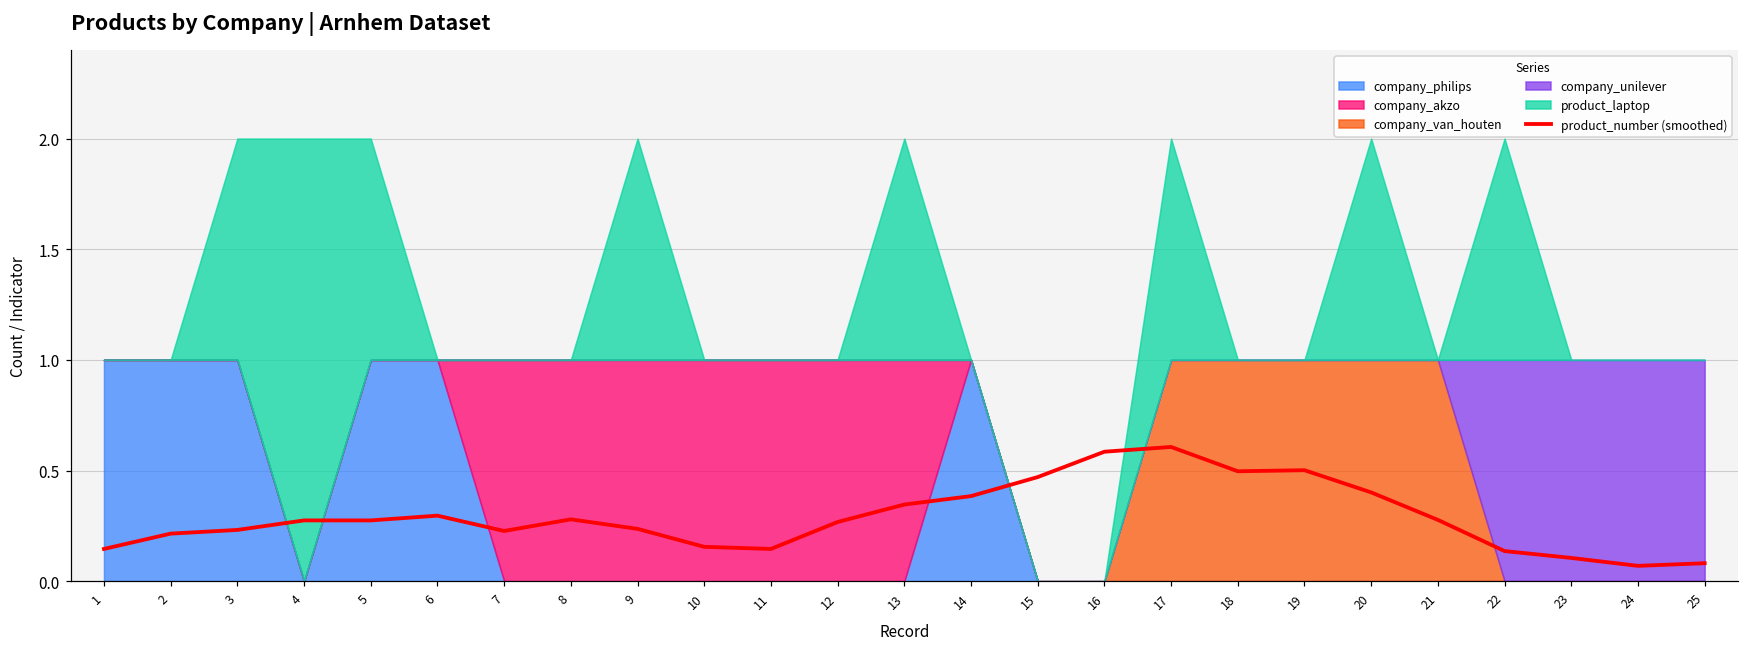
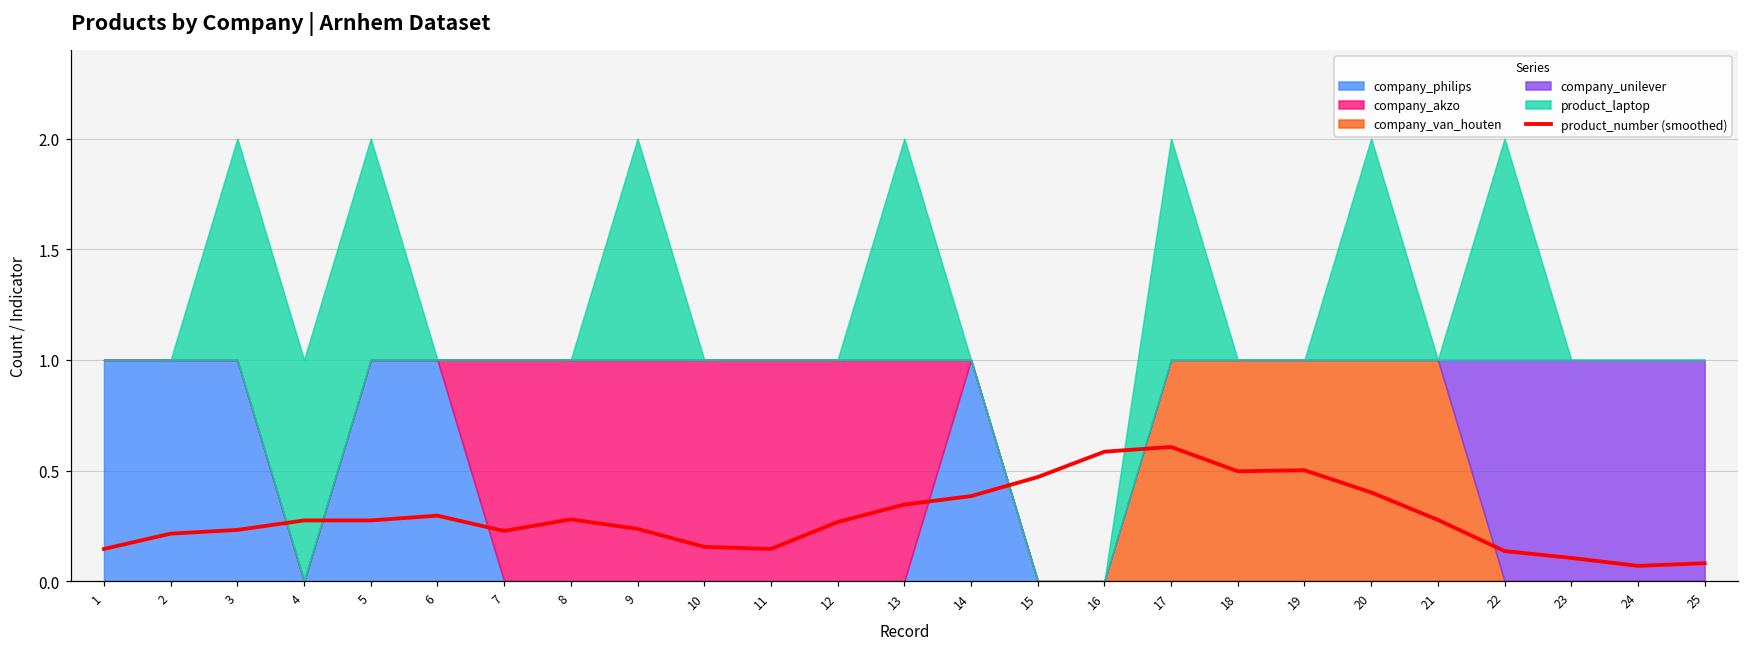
  {
    "product_number (smoothed)": {
      "1": 0.15,
      "2": 0.21,
      "3": 0.23,
      "4": 0.27,
      "5": 0.27,
      "6": 0.30,
      "7": 0.23,
      "8": 0.28,
      "9": 0.24,
      "10": 0.16,
      "11": 0.15,
      "12": 0.27,
      "13": 0.35,
      "14": 0.38,
      "15": 0.47,
      "16": 0.59,
      "17": 0.61,
      "18": 0.50,
      "19": 0.50,
      "20": 0.40,
      "21": 0.28,
      "22": 0.14,
      "23": 0.11,
      "24": 0.07,
      "25": 0.08
    },
    "company_philips": {
      "7": 0,
      "8": 0,
      "9": 0,
      "10": 0,
      "11": 0,
      "12": 0,
      "13": 0
    },
    "product_laptop": {
      "3": 1,
-     "4": 2,
+     "4": 1,
      "5": 1,
      "9": 1,
      "13": 1,
      "17": 1,
      "20": 1,
      "22": 1
    }
  }
